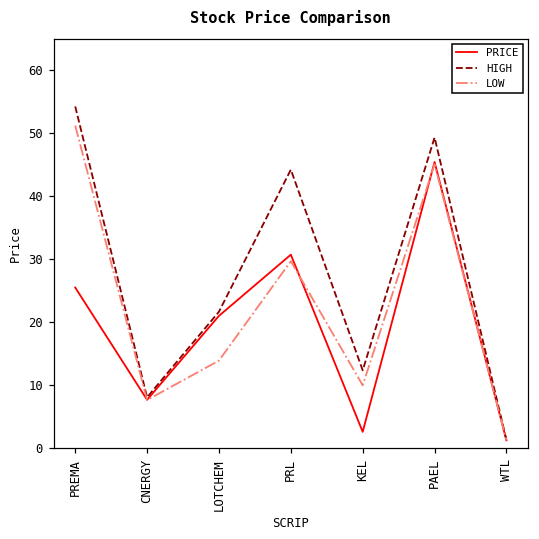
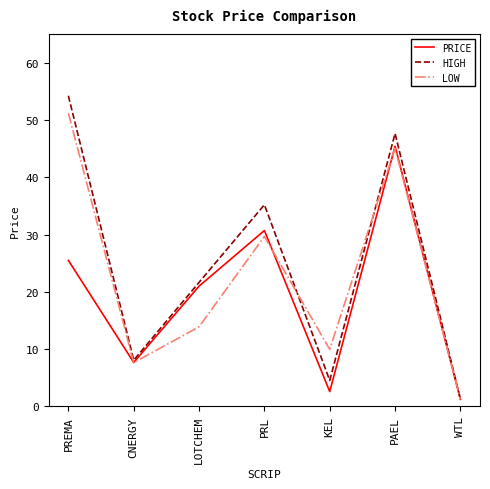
  {
    "PRICE": {
      "PREMA": 26,
      "LOTCHEM": 21,
      "PRL": 31,
      "KEL": 3
    },
    "HIGH": {
      "PREMA": 54,
      "LOTCHEM": 22,
-     "PRL": 44,
-     "KEL": 12,
-     "PAEL": 49
+     "PRL": 35,
+     "KEL": 5,
+     "PAEL": 48
    },
    "LOW": {
      "PREMA": 51,
      "LOTCHEM": 14,
      "PRL": 30,
      "KEL": 10
    }
  }
